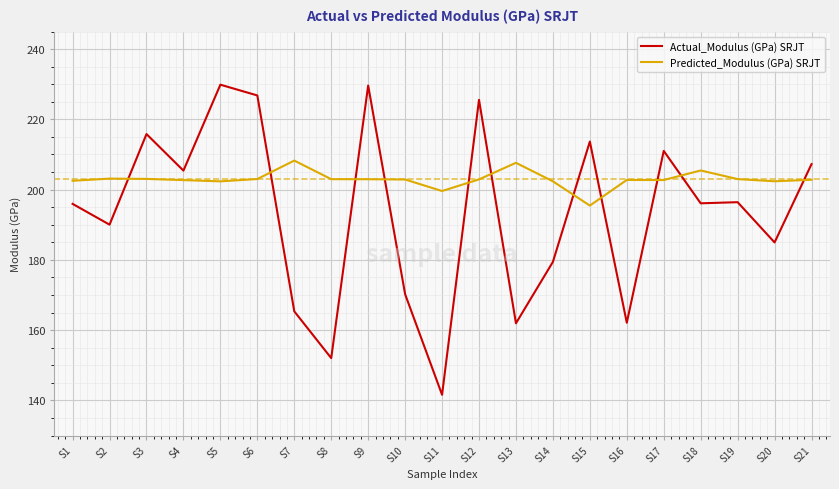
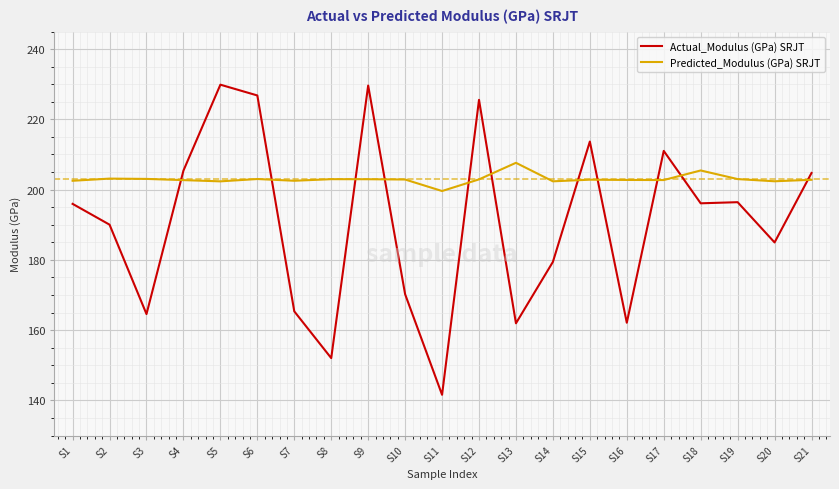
  {
    "Actual_Modulus (GPa) SRJT": {
      "S1": 196,
      "S2": 190,
-     "S3": 216,
+     "S3": 165,
      "S4": 205,
      "S5": 230,
      "S6": 227,
      "S7": 165,
      "S8": 152,
      "S9": 230,
      "S10": 170,
      "S11": 142,
      "S12": 226,
      "S13": 162,
      "S14": 179,
      "S15": 214,
      "S16": 162,
      "S17": 211,
      "S18": 196,
      "S19": 196,
      "S20": 185,
-     "S21": 207
+     "S21": 205
    },
    "Predicted_Modulus (GPa) SRJT": {
      "S1": 203,
      "S2": 203,
      "S3": 203,
      "S4": 203,
      "S5": 202,
      "S6": 203,
-     "S7": 208,
+     "S7": 203,
      "S8": 203,
      "S9": 203,
      "S10": 203,
      "S11": 200,
      "S12": 203,
      "S13": 208,
      "S14": 202,
-     "S15": 195,
+     "S15": 203,
      "S16": 203,
      "S17": 203,
      "S18": 205,
      "S19": 203,
      "S20": 202,
      "S21": 203
    }
  }
